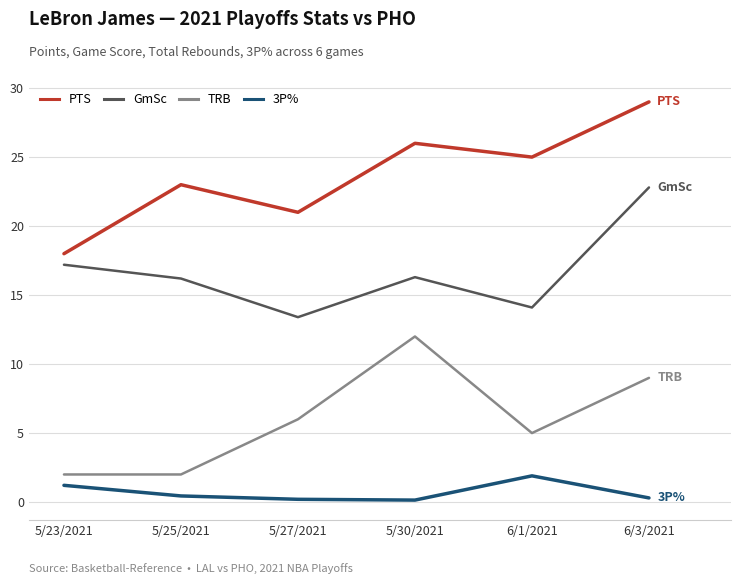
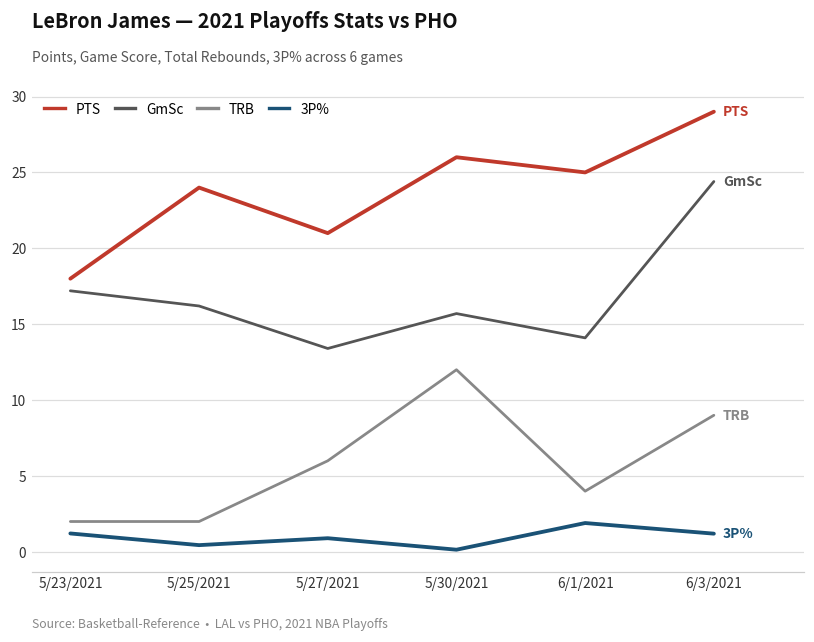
  {
    "PTS": {
      "5/23/2021": 18,
-     "5/25/2021": 23,
+     "5/25/2021": 24,
      "5/27/2021": 21,
      "5/30/2021": 26,
      "6/1/2021": 25,
      "6/3/2021": 29
    },
    "GmSc": {
      "5/23/2021": 17.2,
      "5/25/2021": 16.2,
      "5/27/2021": 13.4,
-     "5/30/2021": 16.3,
+     "5/30/2021": 15.7,
      "6/1/2021": 14.1,
-     "6/3/2021": 22.8
+     "6/3/2021": 24.4
    },
    "TRB": {
      "5/23/2021": 2,
      "5/25/2021": 2,
      "5/27/2021": 6,
      "5/30/2021": 12,
-     "6/1/2021": 5,
+     "6/1/2021": 4,
      "6/3/2021": 9
    },
    "3P%": {
      "5/23/2021": 1.2,
      "5/25/2021": 0.4,
-     "5/27/2021": 0.2,
+     "5/27/2021": 0.9,
      "5/30/2021": 0.1,
      "6/1/2021": 1.9,
-     "6/3/2021": 0.3
+     "6/3/2021": 1.2
    }
  }
